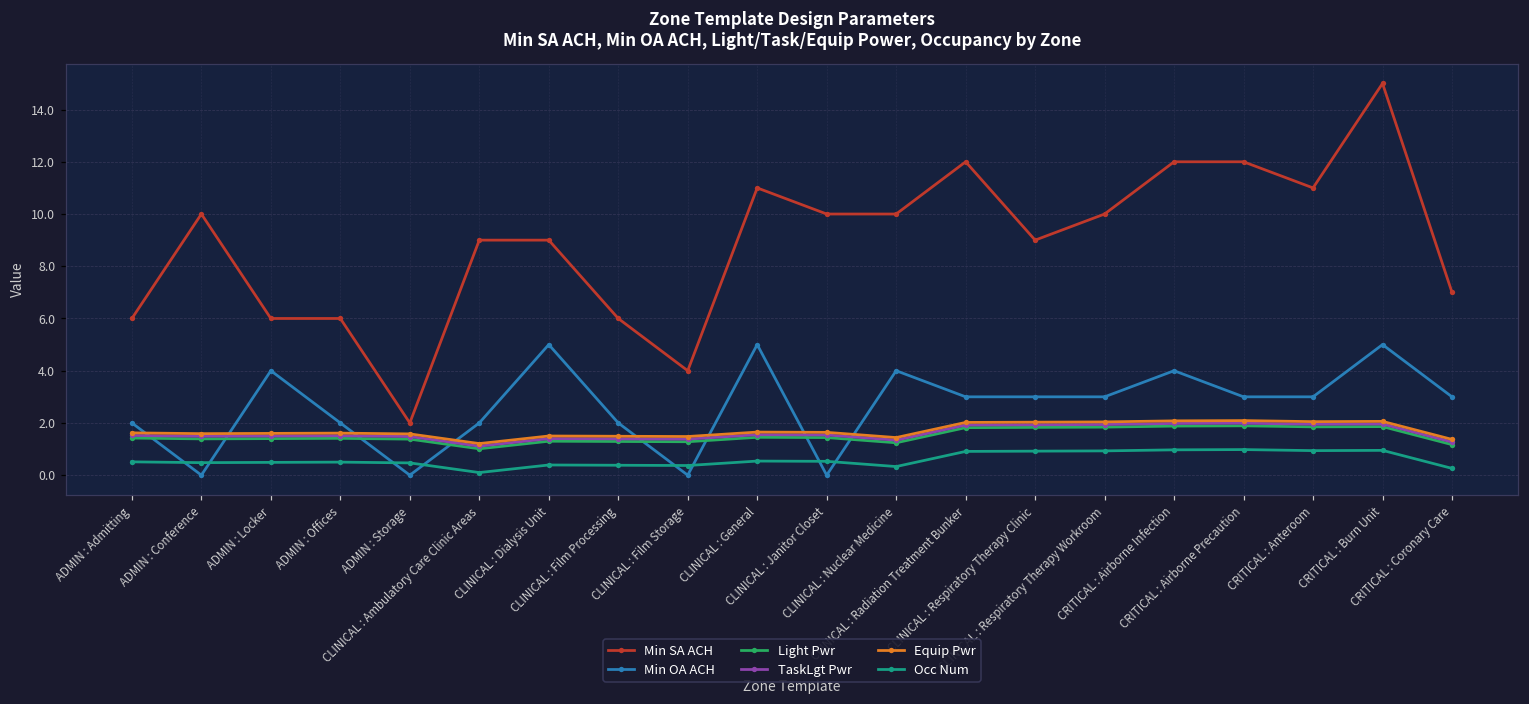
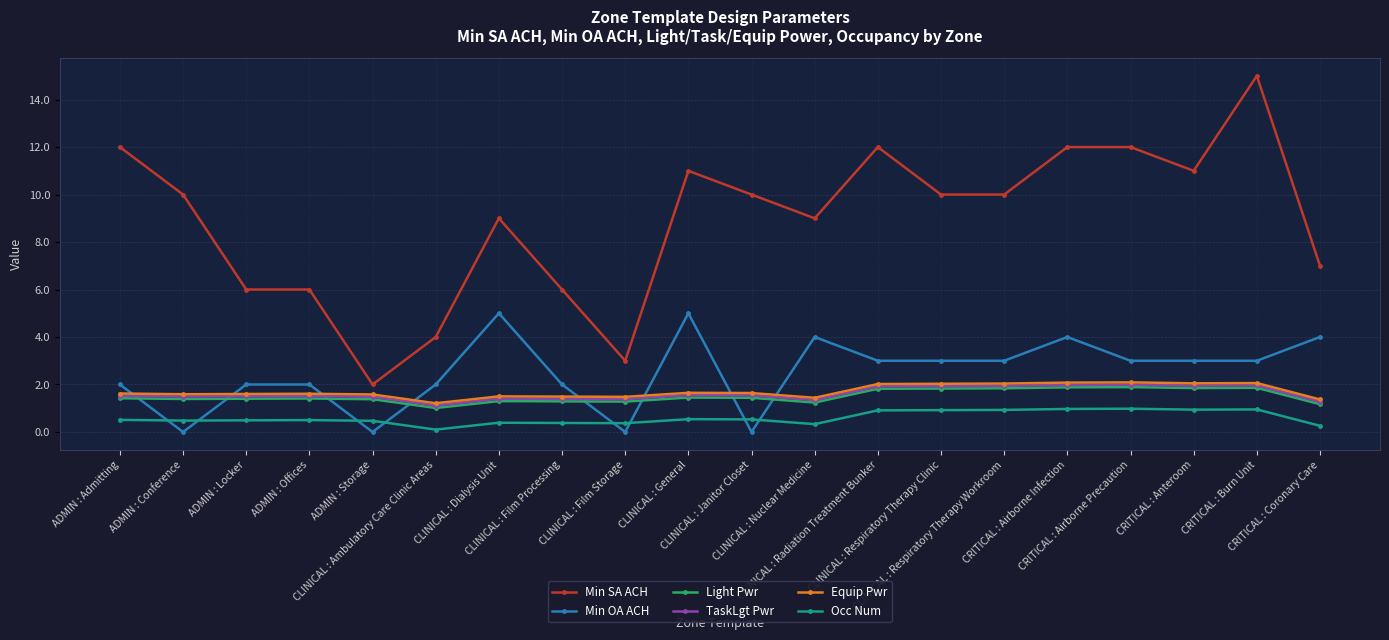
  {
    "Min SA ACH": {
-     "ADMIN : Admitting": 6,
+     "ADMIN : Admitting": 12,
      "ADMIN : Conference": 10,
      "ADMIN : Locker": 6,
      "ADMIN : Offices": 6,
      "ADMIN : Storage": 2,
-     "CLINICAL : Ambulatory Care Clinic Areas": 9,
+     "CLINICAL : Ambulatory Care Clinic Areas": 4,
      "CLINICAL : Dialysis Unit": 9,
      "CLINICAL : Film Processing": 6,
-     "CLINICAL : Film Storage": 4,
+     "CLINICAL : Film Storage": 3,
      "CLINICAL : General": 11,
      "CLINICAL : Janitor Closet": 10,
-     "CLINICAL : Nuclear Medicine": 10,
+     "CLINICAL : Nuclear Medicine": 9,
      "CLINICAL : Radiation Treatment Bunker": 12,
-     "CLINICAL : Respiratory Therapy Clinic": 9,
+     "CLINICAL : Respiratory Therapy Clinic": 10,
      "CLINICAL : Respiratory Therapy Workroom": 10,
      "CRITICAL : Airborne Infection": 12,
      "CRITICAL : Airborne Precaution": 12,
      "CRITICAL : Anteroom": 11,
      "CRITICAL : Burn Unit": 15,
      "CRITICAL : Coronary Care": 7
    },
    "Min OA ACH": {
      "ADMIN : Admitting": 2,
      "ADMIN : Conference": 0,
-     "ADMIN : Locker": 4,
+     "ADMIN : Locker": 2,
      "ADMIN : Offices": 2,
      "ADMIN : Storage": 0,
      "CLINICAL : Ambulatory Care Clinic Areas": 2,
      "CLINICAL : Dialysis Unit": 5,
      "CLINICAL : Film Processing": 2,
      "CLINICAL : Film Storage": 0,
      "CLINICAL : General": 5,
      "CLINICAL : Janitor Closet": 0,
      "CLINICAL : Nuclear Medicine": 4,
      "CLINICAL : Radiation Treatment Bunker": 3,
      "CLINICAL : Respiratory Therapy Clinic": 3,
      "CLINICAL : Respiratory Therapy Workroom": 3,
      "CRITICAL : Airborne Infection": 4,
      "CRITICAL : Airborne Precaution": 3,
      "CRITICAL : Anteroom": 3,
-     "CRITICAL : Burn Unit": 5,
-     "CRITICAL : Coronary Care": 3
+     "CRITICAL : Burn Unit": 3,
+     "CRITICAL : Coronary Care": 4
    }
  }
